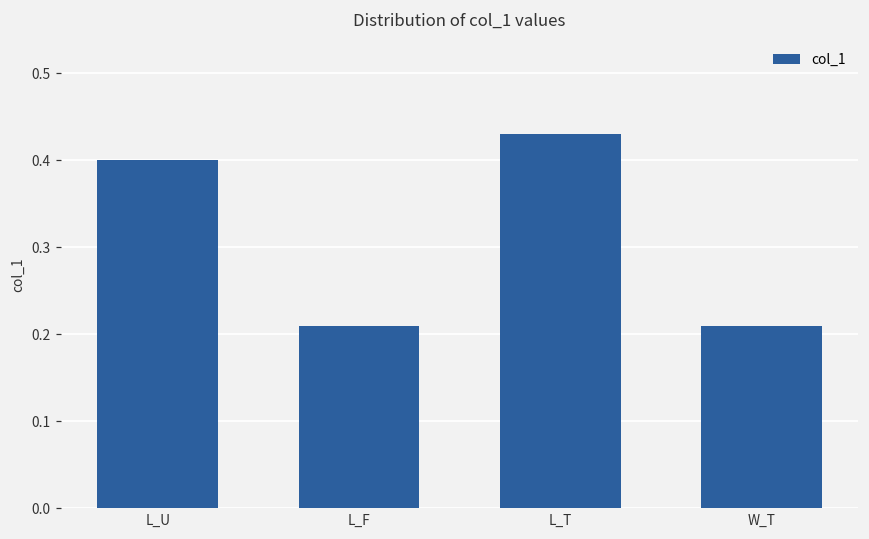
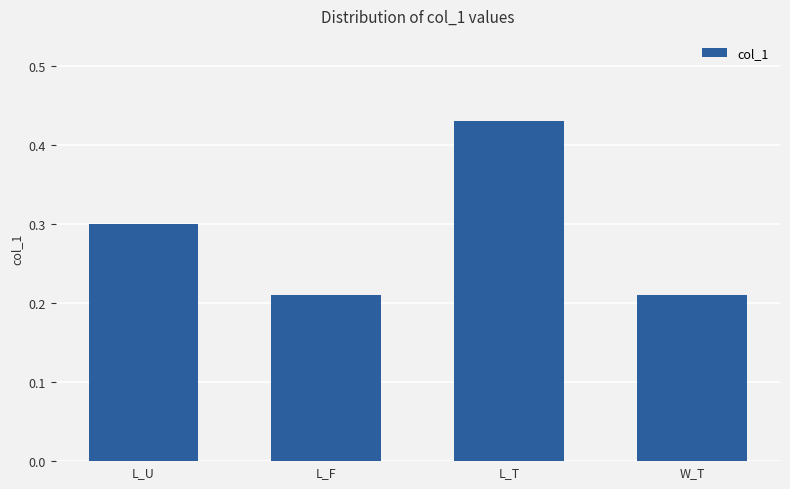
  {
-   "L_U": 0.4,
+   "L_U": 0.3,
    "L_F": 0.21,
    "L_T": 0.43,
    "W_T": 0.21
  }
